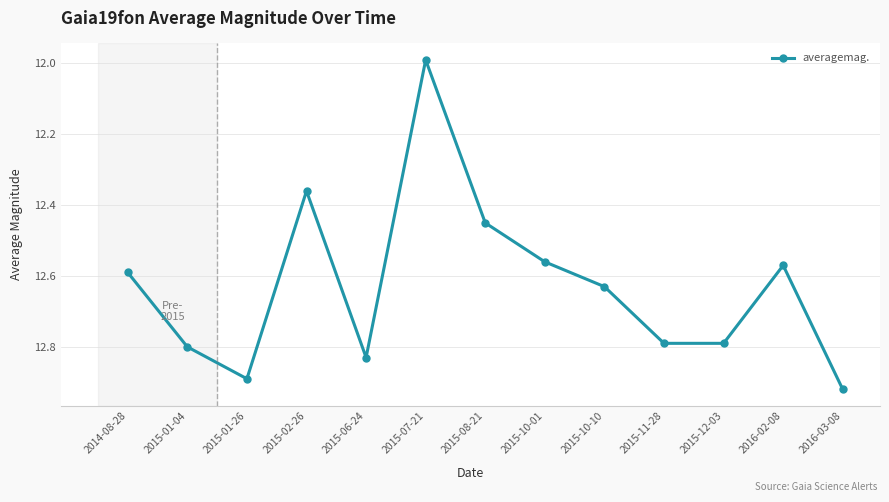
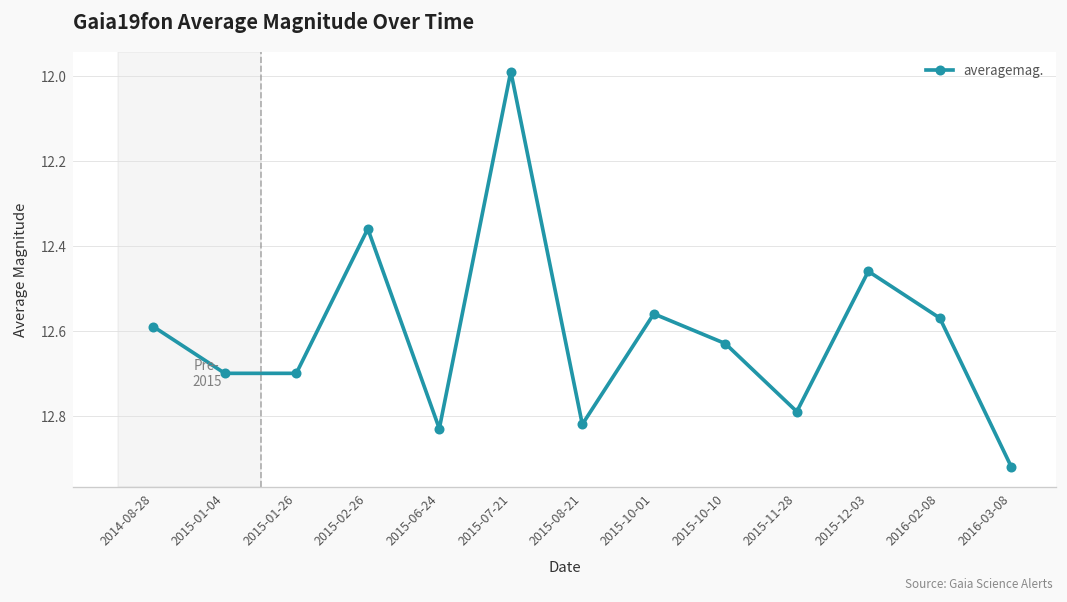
  {
    "2014-08-28": 12.59,
-   "2015-01-04": 12.8,
-   "2015-01-26": 12.89,
+   "2015-01-04": 12.7,
+   "2015-01-26": 12.70,
    "2015-02-26": 12.36,
    "2015-06-24": 12.83,
    "2015-07-21": 11.99,
-   "2015-08-21": 12.45,
+   "2015-08-21": 12.82,
    "2015-10-01": 12.56,
    "2015-10-10": 12.63,
    "2015-11-28": 12.79,
-   "2015-12-03": 12.79,
+   "2015-12-03": 12.46,
    "2016-02-08": 12.57,
    "2016-03-08": 12.92
  }
